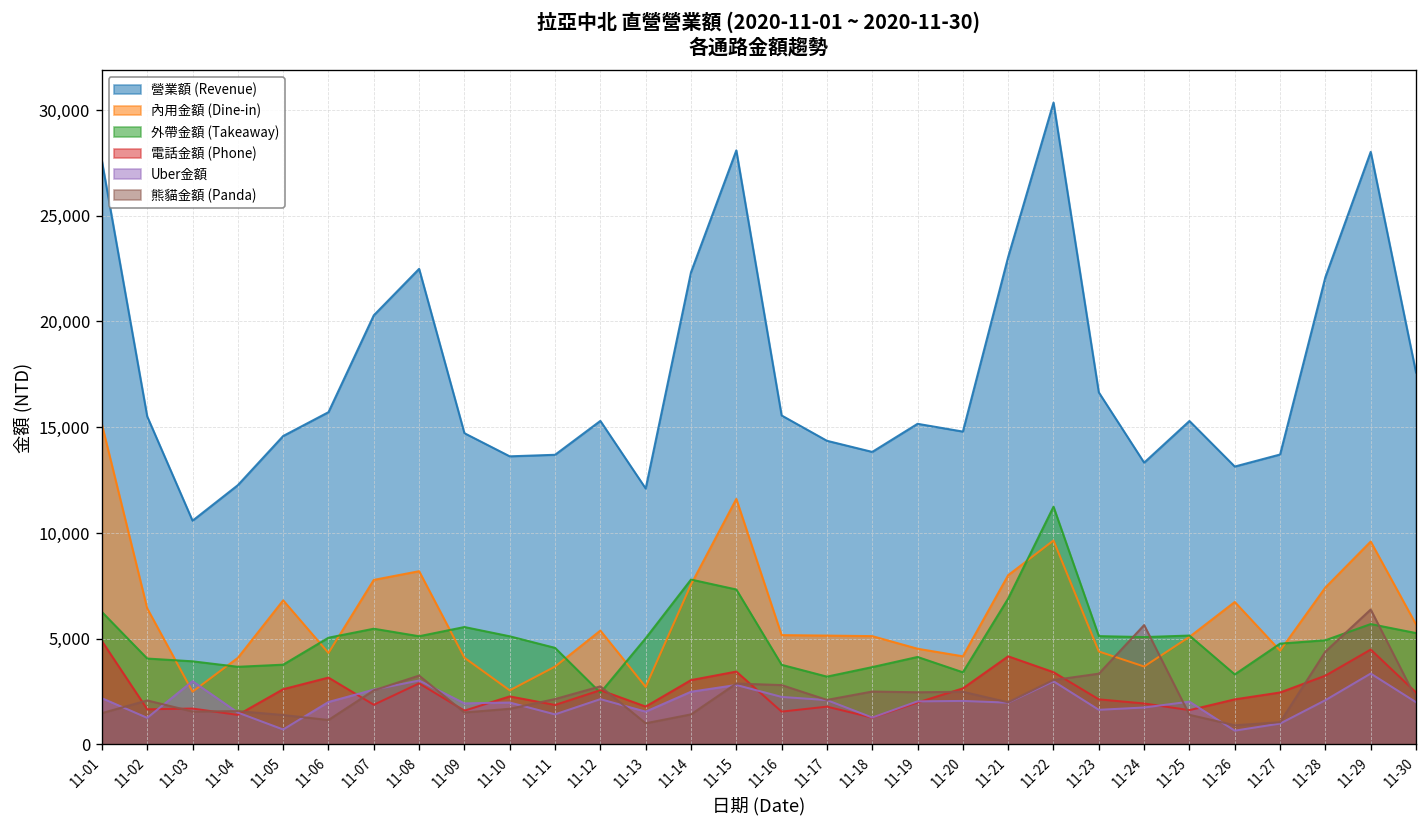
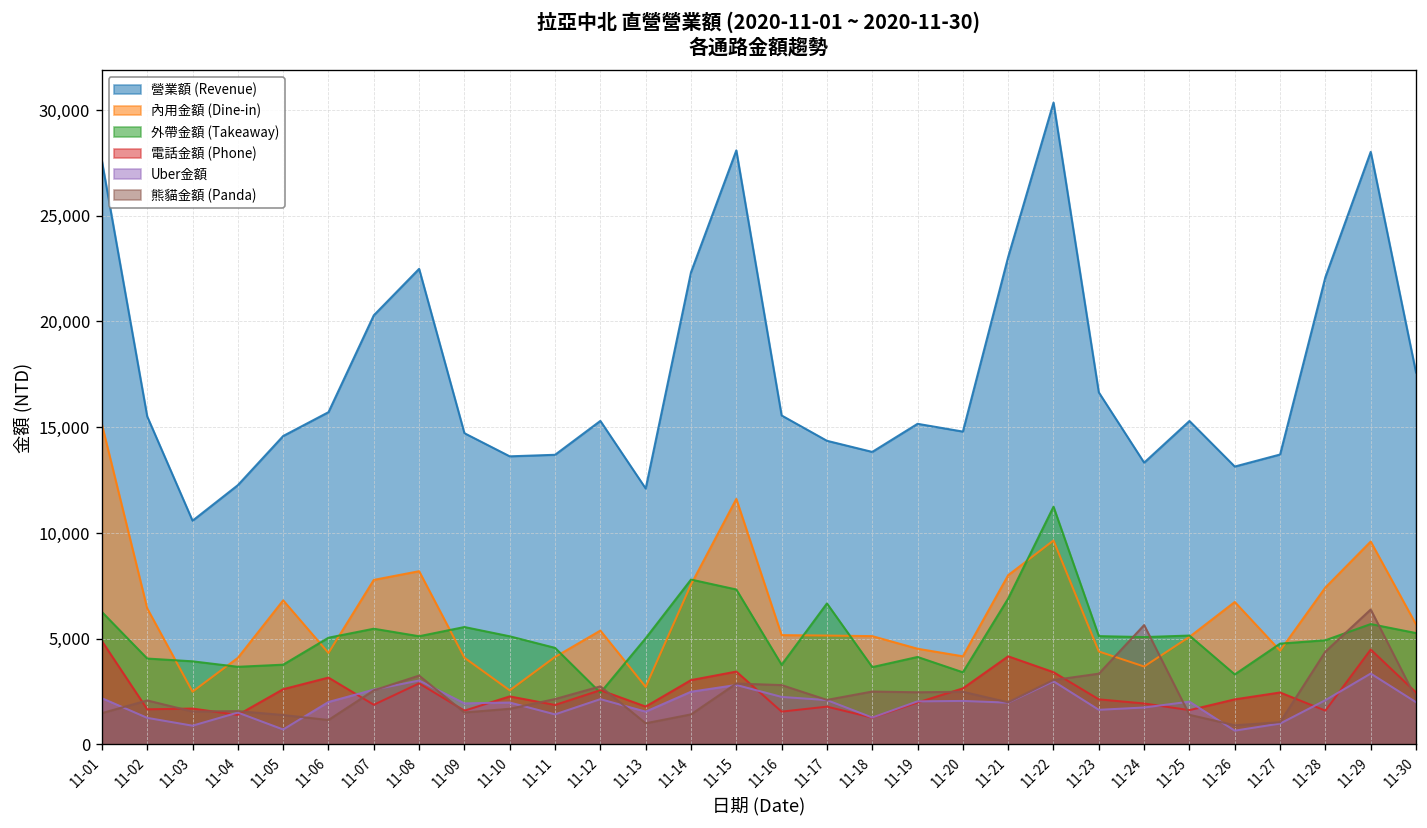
  {
    "營業額 (Revenue)": {
      "11-01": "27,600",
      "11-02": "15,500",
      "11-03": "10,600",
      "11-04": "12,300",
      "11-05": "14,600",
      "11-06": "15,700",
      "11-07": "20,300",
      "11-08": "22,500",
      "11-09": "14,700",
      "11-10": "13,600",
      "11-11": "13,700",
      "11-12": "15,300",
      "11-13": "12,100",
      "11-14": "22,300",
      "11-15": "28,100",
      "11-16": "15,600",
      "11-17": "14,400",
      "11-18": "13,800",
      "11-19": "15,200",
      "11-20": "14,800",
      "11-21": "23,100",
      "11-22": "30,400",
      "11-23": "16,600",
      "11-24": "13,300",
      "11-25": "15,300",
      "11-26": "13,100",
      "11-27": "13,700",
      "11-28": "22,100",
      "11-29": "28,000",
      "11-30": "17,600"
    },
    "內用金額 (Dine-in)": {
      "11-01": "15,100",
      "11-02": "6,400",
      "11-03": "2,500",
      "11-04": "4,100",
      "11-05": "6,800",
      "11-06": "4,300",
      "11-07": "7,800",
      "11-08": "8,200",
      "11-09": "4,100",
      "11-10": "2,600",
-     "11-11": "3,700",
+     "11-11": "4,100",
      "11-12": "5,400",
      "11-13": "2,700",
      "11-14": "7,600",
      "11-15": "11,600",
      "11-16": "5,200",
      "11-17": "5,200",
      "11-18": "5,100",
      "11-19": "4,500",
      "11-20": "4,200",
      "11-21": "8,000",
      "11-22": "9,600",
      "11-23": "4,400",
      "11-24": "3,700",
      "11-26": "6,700",
      "11-27": "4,400",
      "11-28": "7,400",
      "11-29": "9,600",
      "11-30": "5,700"
    },
    "外帶金額 (Takeaway)": {
      "11-01": "6,300",
      "11-02": "4,100",
      "11-03": "3,900",
      "11-04": "3,700",
      "11-05": "3,800",
      "11-06": "5,100",
      "11-07": "5,500",
      "11-08": "5,100",
      "11-09": "5,600",
      "11-10": "5,100",
      "11-11": "4,600",
      "11-13": "5,000",
      "11-14": "7,800",
      "11-15": "7,300",
      "11-16": "3,800",
-     "11-17": "3,200",
+     "11-17": "6,700",
      "11-18": "3,700",
      "11-19": "4,100",
      "11-20": "3,400",
      "11-21": "6,900",
      "11-22": "11,200",
      "11-23": "5,100",
      "11-24": "5,100",
      "11-26": "3,300",
      "11-27": "4,800",
      "11-28": "4,900",
      "11-29": "5,700",
      "11-30": "5,300"
    },
    "電話金額 (Phone)": {
      "11-01": "4,900",
      "11-02": "1,700",
      "11-05": "2,600",
      "11-06": "3,200",
      "11-07": "1,900",
      "11-10": "2,300",
      "11-11": "1,900",
      "11-13": "1,800",
      "11-14": "3,000",
      "11-15": "3,400",
      "11-16": "1,600",
      "11-17": "1,800",
      "11-20": "2,700",
      "11-21": "4,200",
      "11-22": "3,400",
      "11-23": "2,100",
      "11-24": "1,900",
      "11-25": "1,600",
      "11-26": "2,100",
      "11-27": "2,500",
-     "11-28": "3,300",
+     "11-28": "1,600",
      "11-29": "4,500",
      "11-30": "2,500"
    },
    "Uber金額": {
      "11-01": "2,200",
      "11-02": "1,300",
-     "11-03": "3,000",
+     "11-03": "900",
      "11-05": "700",
      "11-06": "2,000",
      "11-09": "1,900",
      "11-10": "2,000",
      "11-11": "1,400",
      "11-12": "2,100",
      "11-13": "1,600",
      "11-14": "2,500",
      "11-16": "2,300",
      "11-20": "2,100",
      "11-23": "1,600",
      "11-24": "1,800",
      "11-25": "2,000",
      "11-26": "700",
      "11-28": "2,100",
      "11-29": "3,400",
      "11-30": "2,000"
    },
    "熊貓金額 (Panda)": {
      "11-01": "1,500",
      "11-02": "2,100",
      "11-05": "1,400",
      "11-06": "1,200",
      "11-08": "3,300",
      "11-10": "1,700",
      "11-11": "2,200",
      "11-12": "2,800",
      "11-13": "1,000",
      "11-14": "1,400",
      "11-16": "2,800",
      "11-18": "2,500",
      "11-19": "2,500",
      "11-20": "2,500",
      "11-23": "3,400",
      "11-24": "5,600",
      "11-25": "1,400",
      "11-26": "900",
      "11-28": "4,400",
      "11-29": "6,400",
      "11-30": "2,200"
    }
  }
